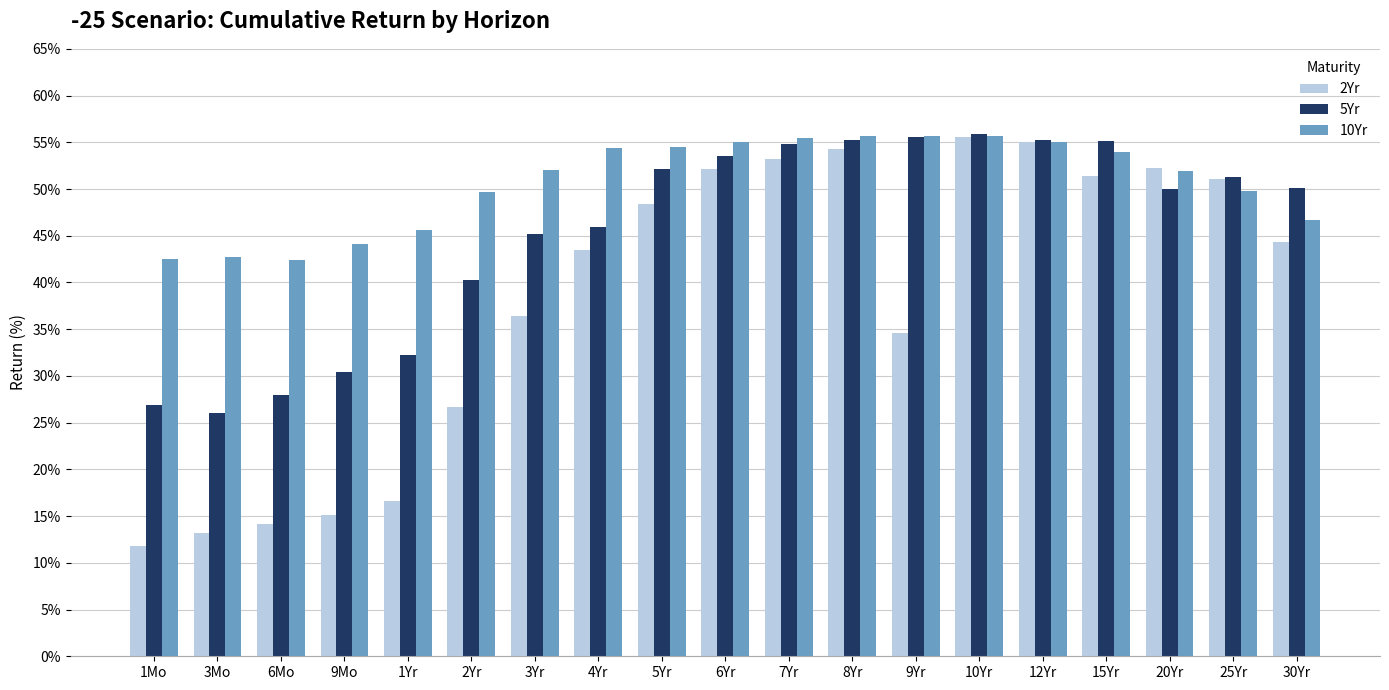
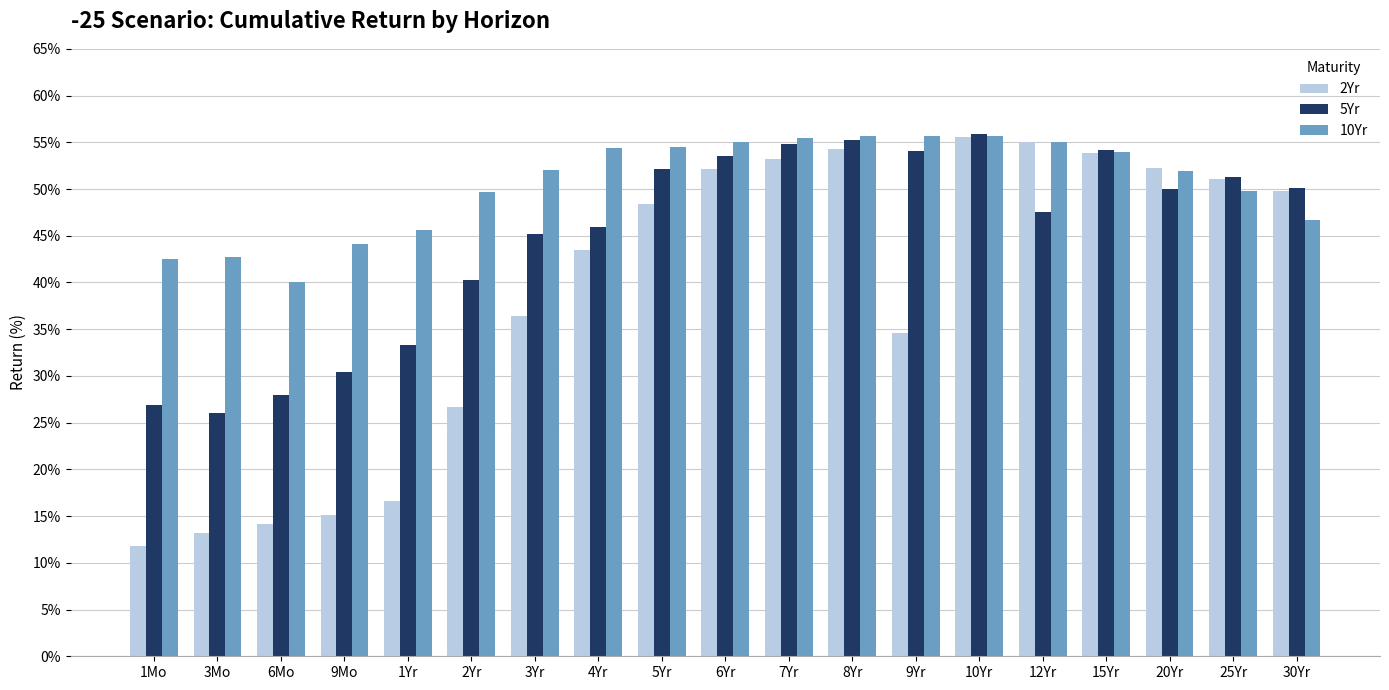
  {
    "2Yr": {
      "1Mo": "12%",
      "3Mo": "13%",
      "6Mo": "14%",
      "9Mo": "15%",
      "1Yr": "17%",
      "2Yr": "27%",
      "3Yr": "36%",
      "4Yr": "43%",
      "5Yr": "48%",
      "6Yr": "52%",
      "7Yr": "53%",
      "8Yr": "54%",
      "9Yr": "35%",
      "10Yr": "56%",
      "12Yr": "55%",
-     "15Yr": "51%",
+     "15Yr": "54%",
      "20Yr": "52%",
      "25Yr": "51%",
-     "30Yr": "44%"
+     "30Yr": "50%"
    },
    "5Yr": {
      "1Mo": "27%",
      "3Mo": "26%",
      "6Mo": "28%",
      "9Mo": "30%",
-     "1Yr": "32%",
+     "1Yr": "33%",
      "2Yr": "40%",
      "3Yr": "45%",
      "4Yr": "46%",
      "5Yr": "52%",
      "6Yr": "54%",
      "7Yr": "55%",
      "8Yr": "55%",
-     "9Yr": "56%",
+     "9Yr": "54%",
      "10Yr": "56%",
-     "12Yr": "55%",
-     "15Yr": "55%",
+     "12Yr": "48%",
+     "15Yr": "54%",
      "20Yr": "50%",
      "25Yr": "51%",
      "30Yr": "50%"
    },
    "10Yr": {
      "1Mo": "43%",
      "3Mo": "43%",
-     "6Mo": "42%",
+     "6Mo": "40%",
      "9Mo": "44%",
      "1Yr": "46%",
      "2Yr": "50%",
      "3Yr": "52%",
      "4Yr": "54%",
      "5Yr": "54%",
      "6Yr": "55%",
      "7Yr": "55%",
      "8Yr": "56%",
      "9Yr": "56%",
      "10Yr": "56%",
      "12Yr": "55%",
      "15Yr": "54%",
      "20Yr": "52%",
      "25Yr": "50%",
      "30Yr": "47%"
    }
  }
